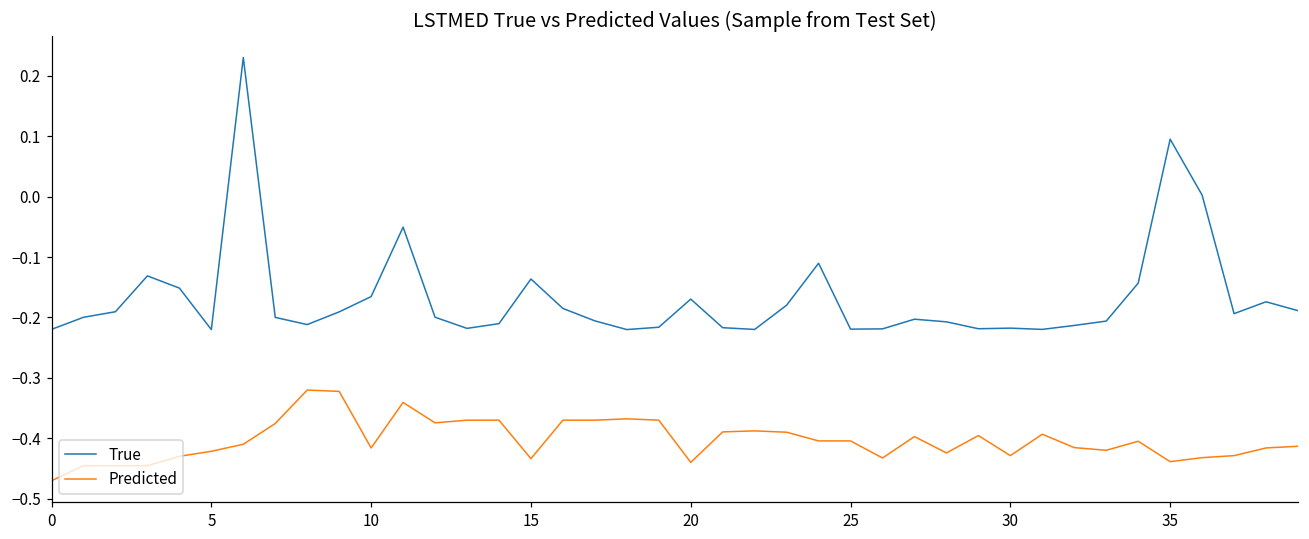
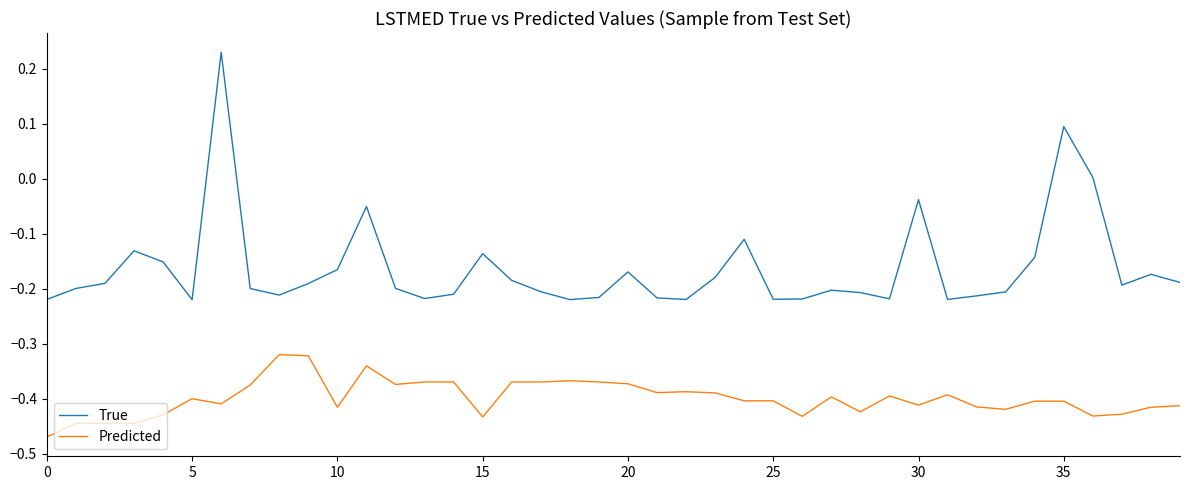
  {
    "True": {
      "0": -0.22,
      "5": -0.22,
      "10": -0.17,
      "15": -0.14,
      "20": -0.17,
      "25": -0.22,
-     "30": -0.22,
+     "30": -0.04,
      "35": 0.09
    },
    "Predicted": {
      "0": -0.47,
-     "5": -0.42,
+     "5": -0.40,
      "10": -0.42,
      "15": -0.43,
-     "20": -0.44,
+     "20": -0.37,
      "25": -0.40,
-     "30": -0.43,
-     "35": -0.44
+     "30": -0.41,
+     "35": -0.40
    }
  }
